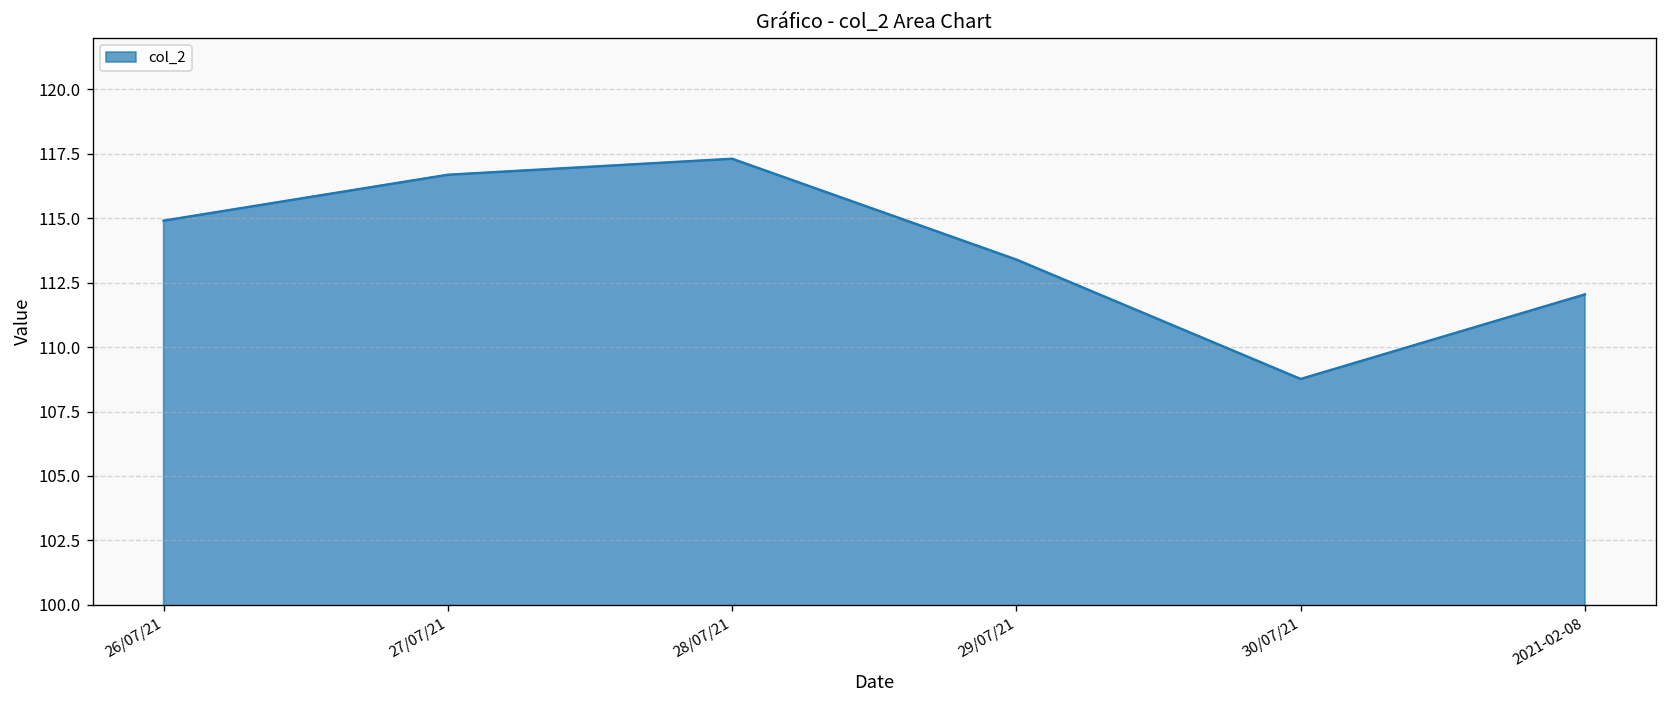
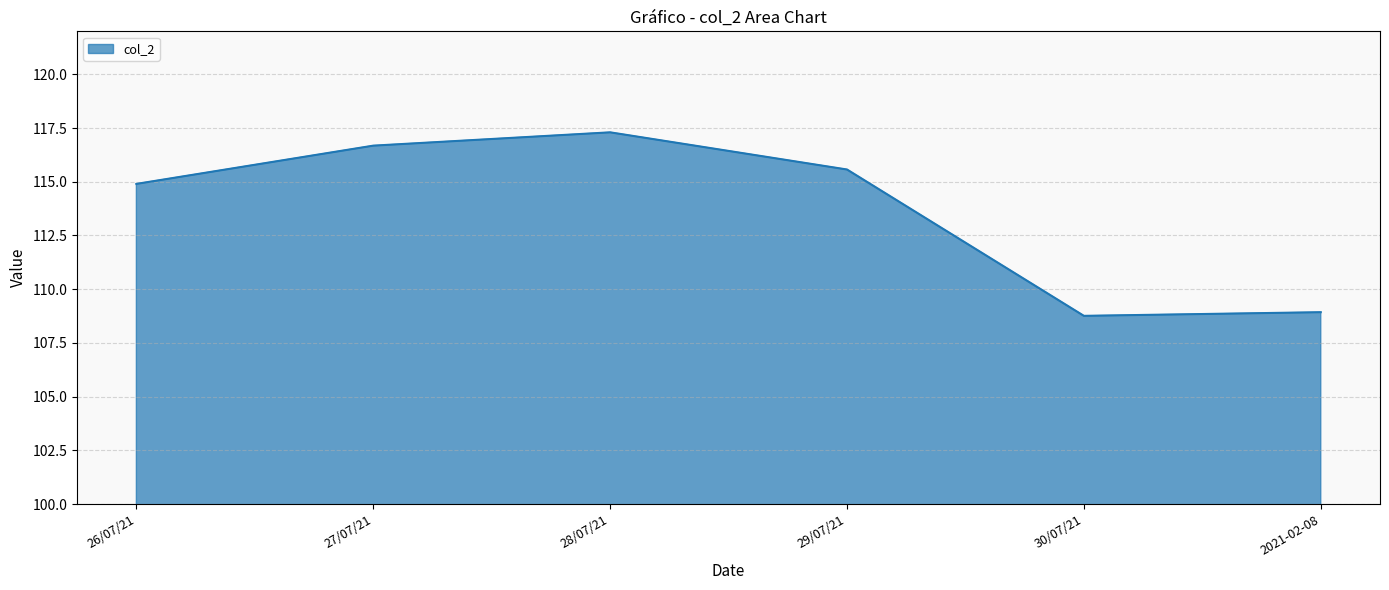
  {
    "26/07/21": 114.9,
    "27/07/21": 116.7,
    "28/07/21": 117.3,
-   "29/07/21": 113.4,
+   "29/07/21": 115.6,
    "30/07/21": 108.8,
-   "2021-02-08": 112.0
+   "2021-02-08": 108.9
  }
